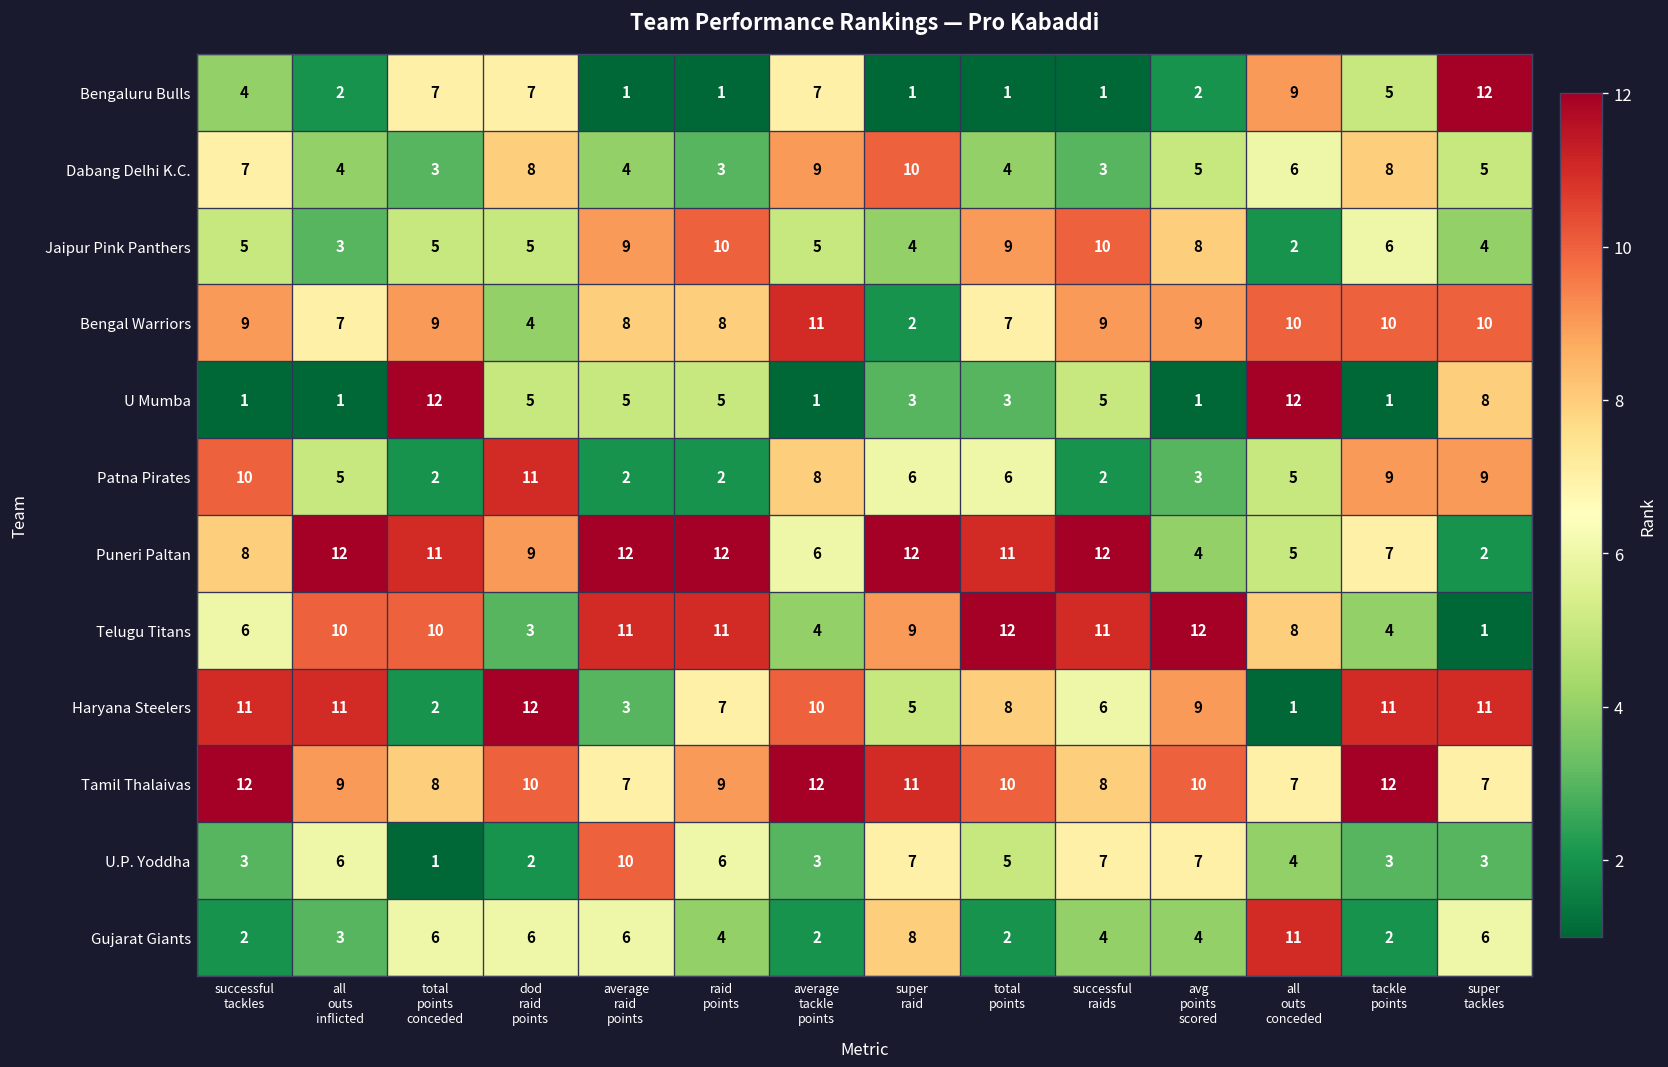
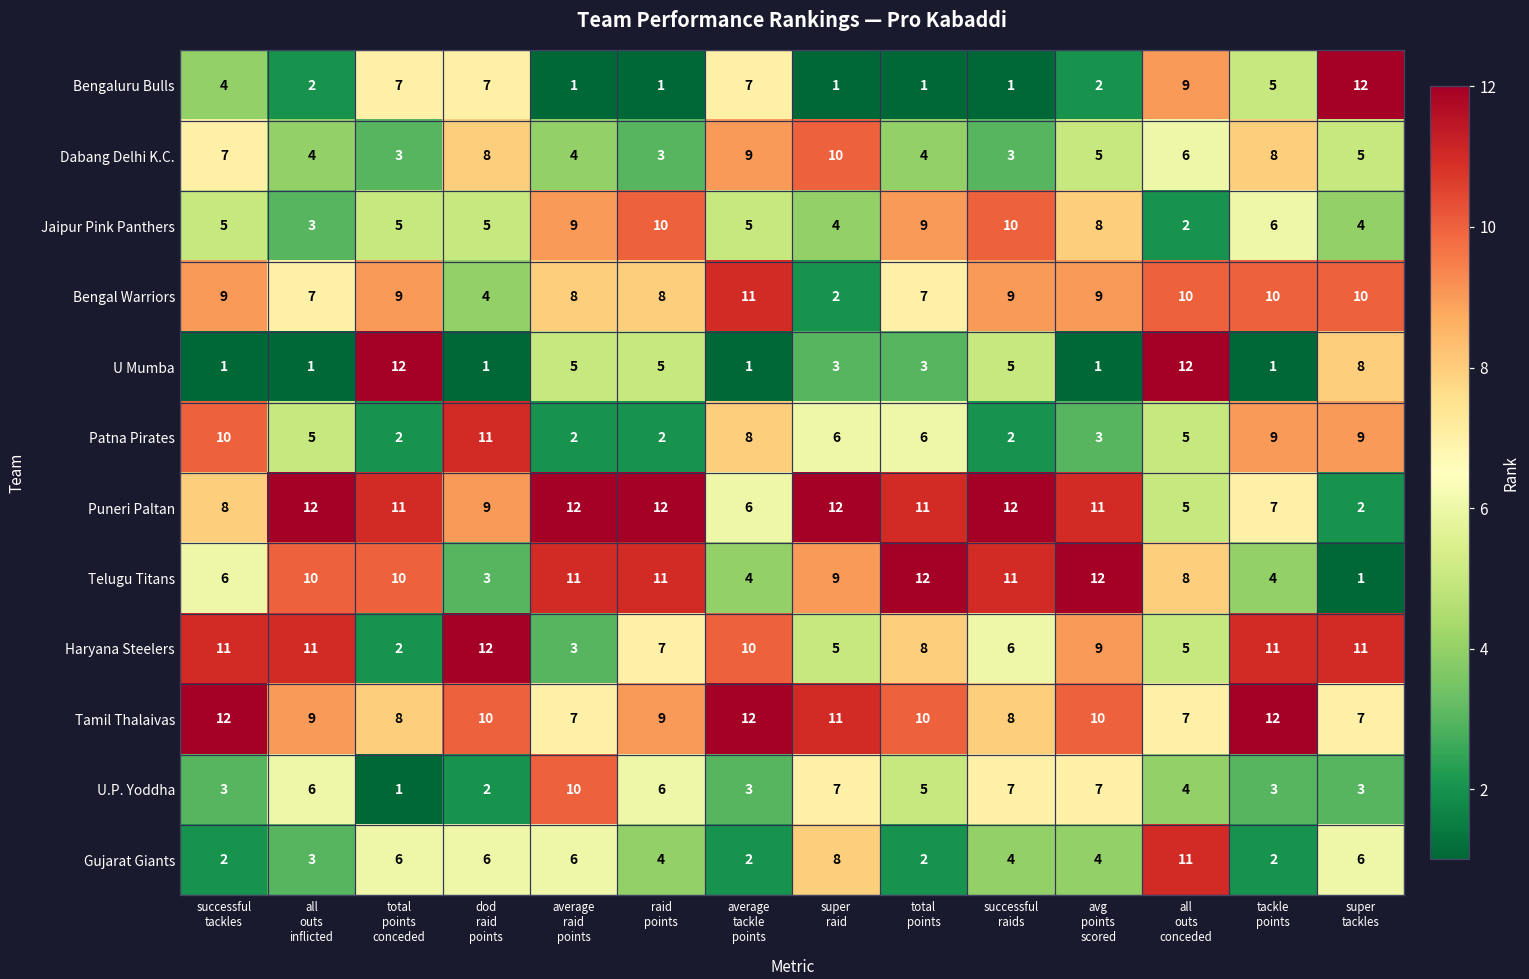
  {
    "Bengaluru Bulls": {
      "successful tackles": 4,
      "all outs inflicted": 2,
      "total points conceded": 7,
      "dod raid points": 7,
      "average raid points": 1,
      "raid points": 1,
      "average tackle points": 7,
      "super raid": 1,
      "total points": 1,
      "successful raids": 1,
      "avg points scored": 2,
      "all outs conceded": 9,
      "tackle points": 5,
      "super tackles": 12
    },
    "Dabang Delhi K.C.": {
      "successful tackles": 7,
      "all outs inflicted": 4,
      "total points conceded": 3,
      "dod raid points": 8,
      "average raid points": 4,
      "raid points": 3,
      "average tackle points": 9,
      "super raid": 10,
      "total points": 4,
      "successful raids": 3,
      "avg points scored": 5,
      "all outs conceded": 6,
      "tackle points": 8,
      "super tackles": 5
    },
    "Jaipur Pink Panthers": {
      "successful tackles": 5,
      "all outs inflicted": 3,
      "total points conceded": 5,
      "dod raid points": 5,
      "average raid points": 9,
      "raid points": 10,
      "average tackle points": 5,
      "super raid": 4,
      "total points": 9,
      "successful raids": 10,
      "avg points scored": 8,
      "all outs conceded": 2,
      "tackle points": 6,
      "super tackles": 4
    },
    "Bengal Warriors": {
      "successful tackles": 9,
      "all outs inflicted": 7,
      "total points conceded": 9,
      "dod raid points": 4,
      "average raid points": 8,
      "raid points": 8,
      "average tackle points": 11,
      "super raid": 2,
      "total points": 7,
      "successful raids": 9,
      "avg points scored": 9,
      "all outs conceded": 10,
      "tackle points": 10,
      "super tackles": 10
    },
    "U Mumba": {
      "successful tackles": 1,
      "all outs inflicted": 1,
      "total points conceded": 12,
-     "dod raid points": 5,
+     "dod raid points": 1,
      "average raid points": 5,
      "raid points": 5,
      "average tackle points": 1,
      "super raid": 3,
      "total points": 3,
      "successful raids": 5,
      "avg points scored": 1,
      "all outs conceded": 12,
      "tackle points": 1,
      "super tackles": 8
    },
    "Patna Pirates": {
      "successful tackles": 10,
      "all outs inflicted": 5,
      "total points conceded": 2,
      "dod raid points": 11,
      "average raid points": 2,
      "raid points": 2,
      "average tackle points": 8,
      "super raid": 6,
      "total points": 6,
      "successful raids": 2,
      "avg points scored": 3,
      "all outs conceded": 5,
      "tackle points": 9,
      "super tackles": 9
    },
    "Puneri Paltan": {
      "successful tackles": 8,
      "all outs inflicted": 12,
      "total points conceded": 11,
      "dod raid points": 9,
      "average raid points": 12,
      "raid points": 12,
      "average tackle points": 6,
      "super raid": 12,
      "total points": 11,
      "successful raids": 12,
-     "avg points scored": 4,
+     "avg points scored": 11,
      "all outs conceded": 5,
      "tackle points": 7,
      "super tackles": 2
    },
    "Telugu Titans": {
      "successful tackles": 6,
      "all outs inflicted": 10,
      "total points conceded": 10,
      "dod raid points": 3,
      "average raid points": 11,
      "raid points": 11,
      "average tackle points": 4,
      "super raid": 9,
      "total points": 12,
      "successful raids": 11,
      "avg points scored": 12,
      "all outs conceded": 8,
      "tackle points": 4,
      "super tackles": 1
    },
    "Haryana Steelers": {
      "successful tackles": 11,
      "all outs inflicted": 11,
      "total points conceded": 2,
      "dod raid points": 12,
      "average raid points": 3,
      "raid points": 7,
      "average tackle points": 10,
      "super raid": 5,
      "total points": 8,
      "successful raids": 6,
      "avg points scored": 9,
-     "all outs conceded": 1,
+     "all outs conceded": 5,
      "tackle points": 11,
      "super tackles": 11
    },
    "Tamil Thalaivas": {
      "successful tackles": 12,
      "all outs inflicted": 9,
      "total points conceded": 8,
      "dod raid points": 10,
      "average raid points": 7,
      "raid points": 9,
      "average tackle points": 12,
      "super raid": 11,
      "total points": 10,
      "successful raids": 8,
      "avg points scored": 10,
      "all outs conceded": 7,
      "tackle points": 12,
      "super tackles": 7
    },
    "U.P. Yoddha": {
      "successful tackles": 3,
      "all outs inflicted": 6,
      "total points conceded": 1,
      "dod raid points": 2,
      "average raid points": 10,
      "raid points": 6,
      "average tackle points": 3,
      "super raid": 7,
      "total points": 5,
      "successful raids": 7,
      "avg points scored": 7,
      "all outs conceded": 4,
      "tackle points": 3,
      "super tackles": 3
    },
    "Gujarat Giants": {
      "successful tackles": 2,
      "all outs inflicted": 3,
      "total points conceded": 6,
      "dod raid points": 6,
      "average raid points": 6,
      "raid points": 4,
      "average tackle points": 2,
      "super raid": 8,
      "total points": 2,
      "successful raids": 4,
      "avg points scored": 4,
      "all outs conceded": 11,
      "tackle points": 2,
      "super tackles": 6
    }
  }
